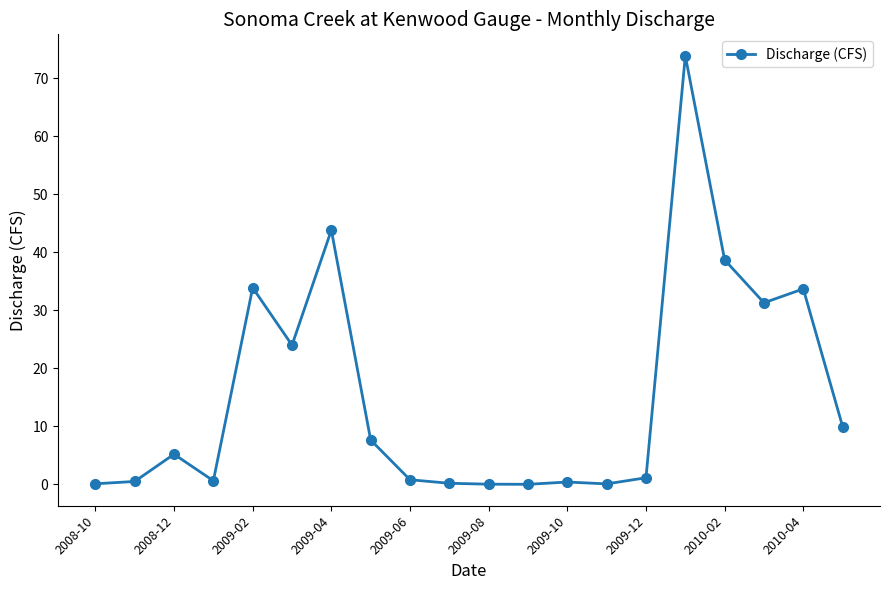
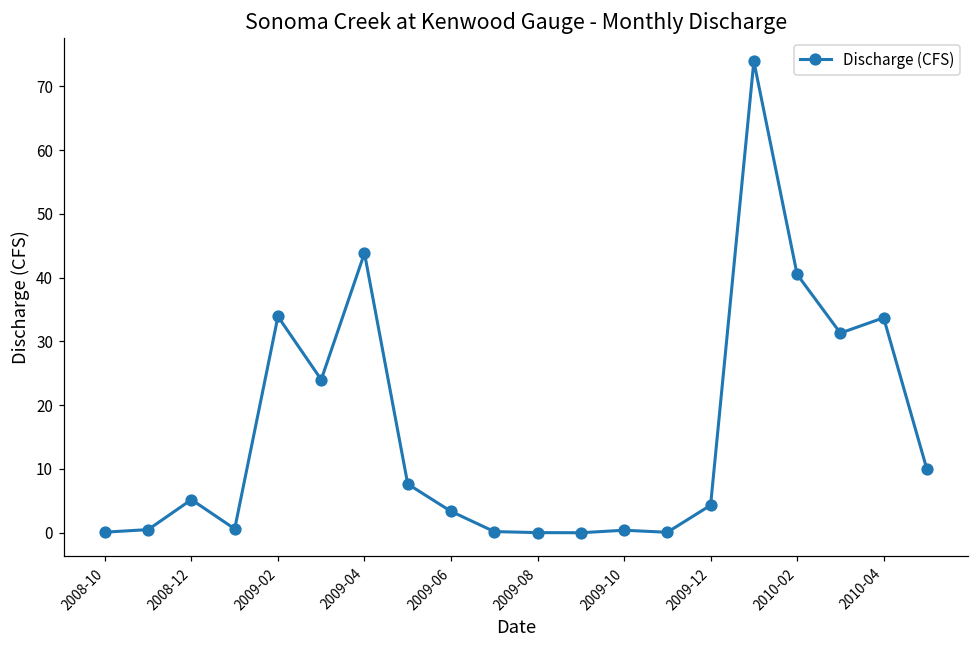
  {
    "2008-10": 0,
    "2008-12": 5,
    "2009-02": 34,
    "2009-04": 44,
-   "2009-06": 1,
+   "2009-06": 3,
    "2009-08": 0,
    "2009-10": 0,
-   "2009-12": 1,
-   "2010-02": 39,
+   "2009-12": 4,
+   "2010-02": 41,
    "2010-04": 34
  }
